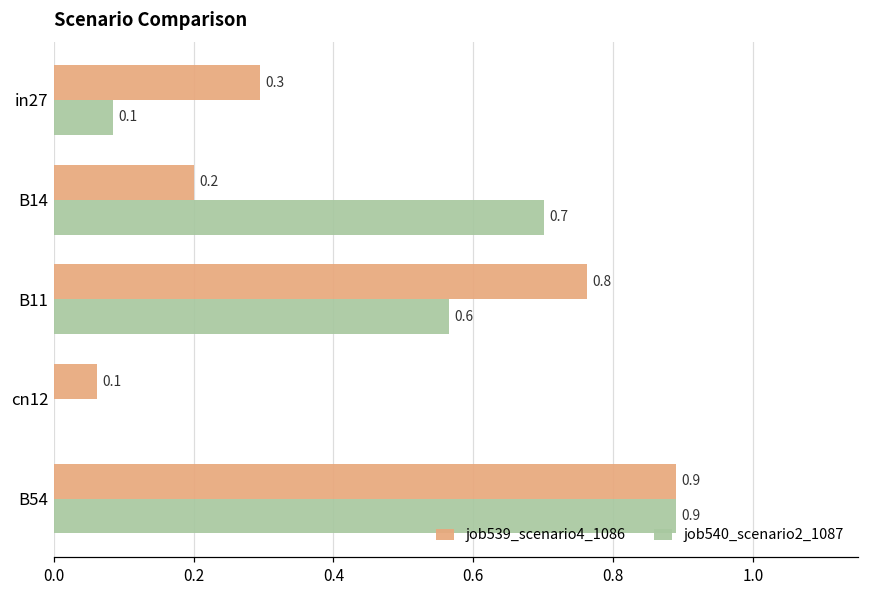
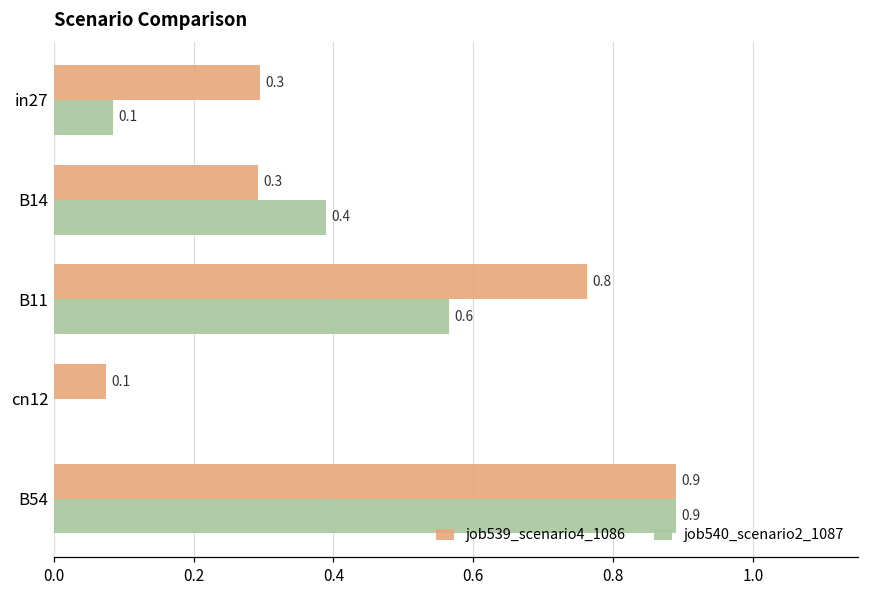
  {
    "job539_scenario4_1086": {
      "in27": 0.3,
-     "B14": 0.2,
+     "B14": 0.3,
      "B11": 0.8,
-     "cn12": 0.06,
+     "cn12": 0.07,
      "B54": 0.9
    },
    "job540_scenario2_1087": {
      "in27": 0.1,
-     "B14": 0.7,
+     "B14": 0.4,
      "B11": 0.6,
      "B54": 0.9
    }
  }
